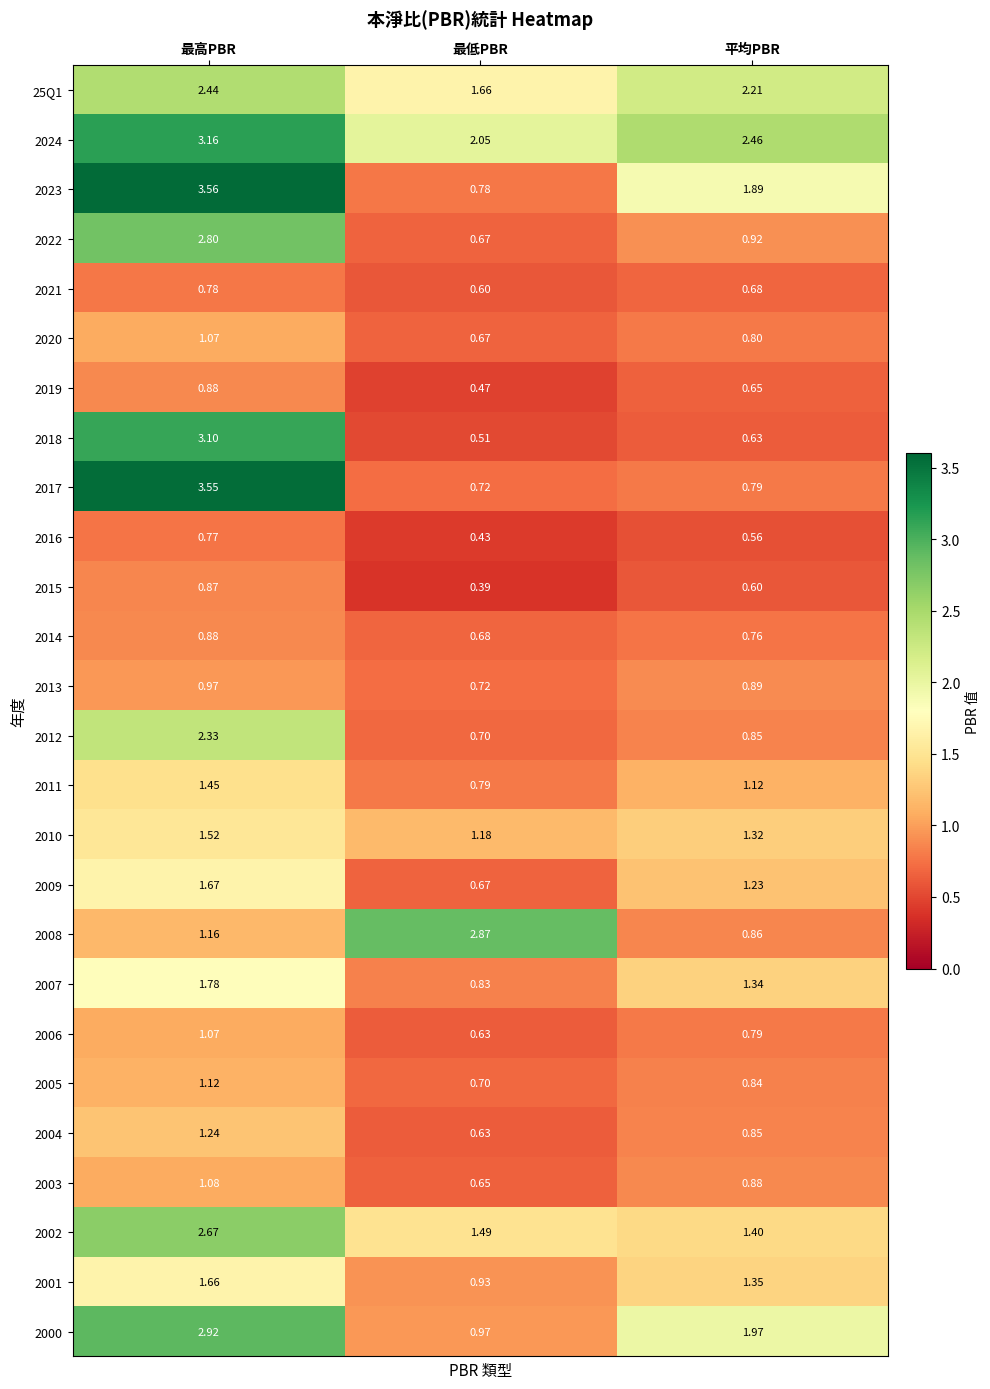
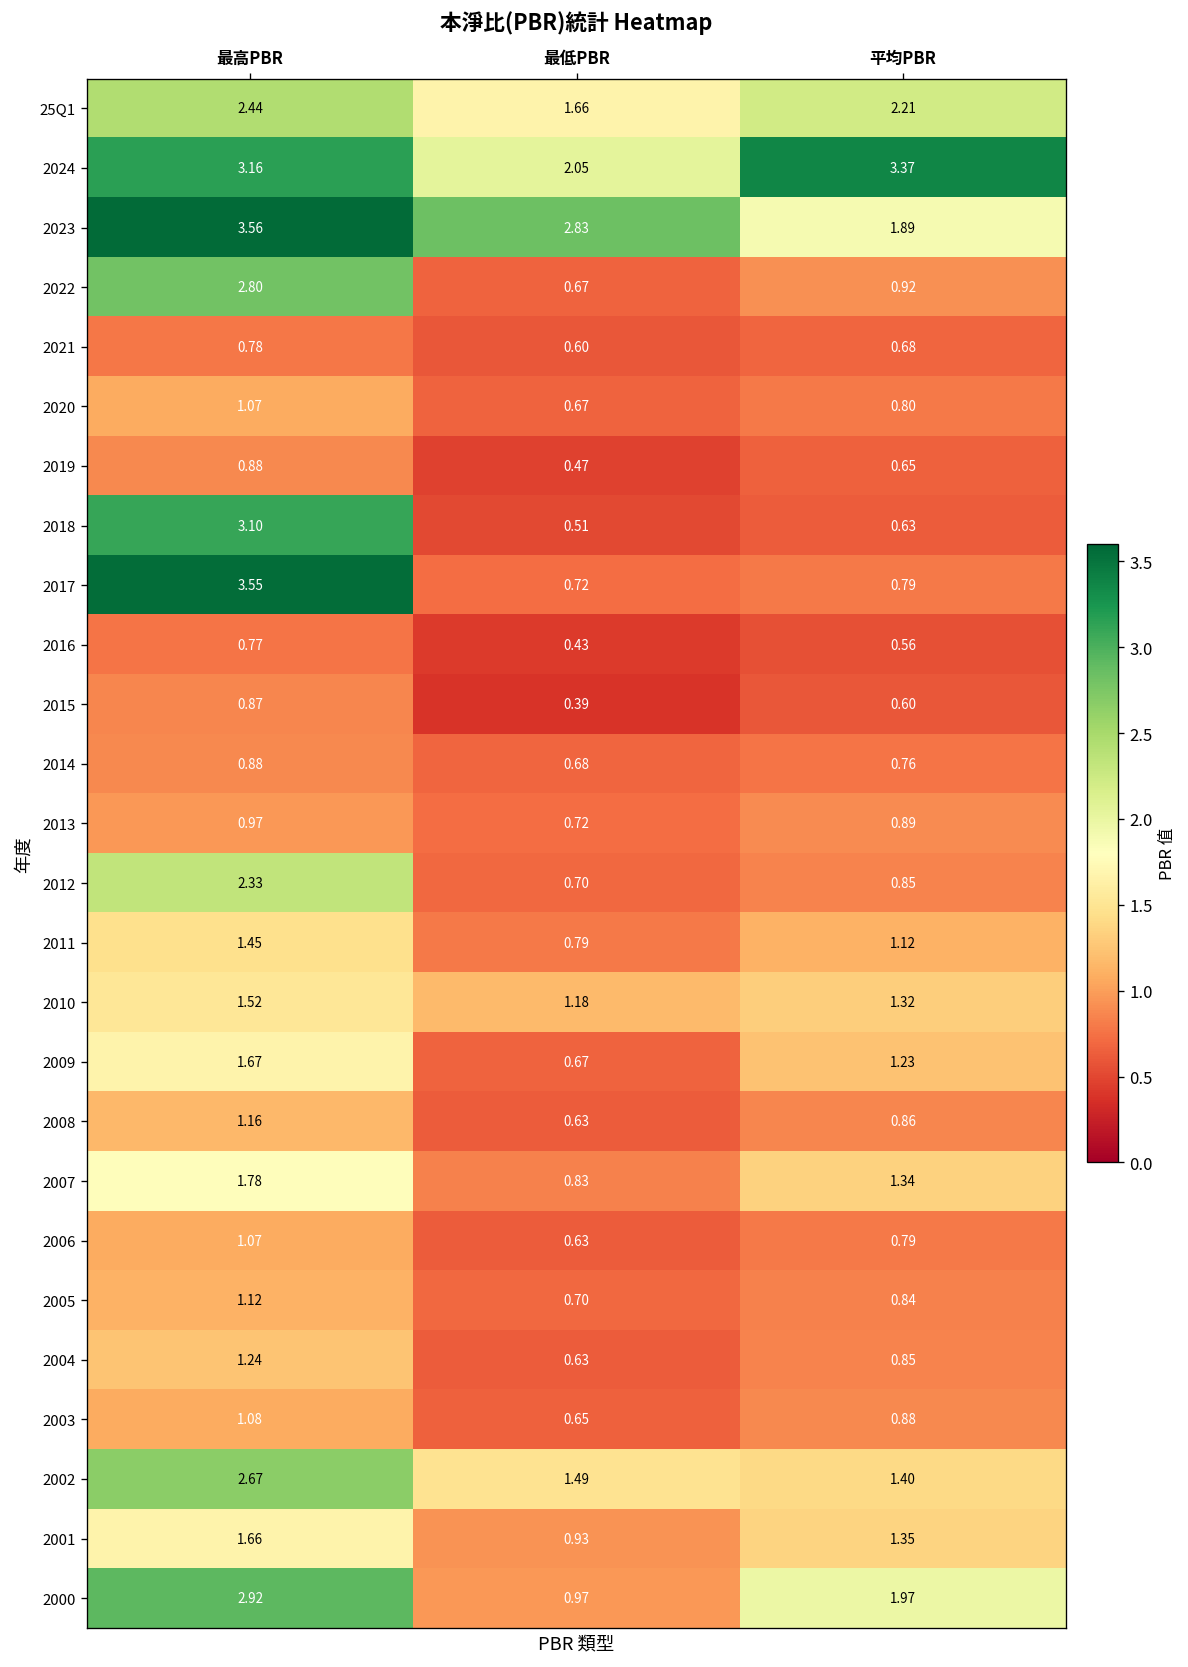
  {
    "25Q1": {
      "最高PBR": 2.44,
      "最低PBR": 1.66,
      "平均PBR": 2.21
    },
    "2024": {
      "最高PBR": 3.16,
      "最低PBR": 2.05,
-     "平均PBR": 2.46
+     "平均PBR": 3.37
    },
    "2023": {
      "最高PBR": 3.56,
-     "最低PBR": 0.78,
+     "最低PBR": 2.83,
      "平均PBR": 1.89
    },
    "2022": {
      "最高PBR": 2.80,
      "最低PBR": 0.67,
      "平均PBR": 0.92
    },
    "2021": {
      "最高PBR": 0.78,
      "最低PBR": 0.60,
      "平均PBR": 0.68
    },
    "2020": {
      "最高PBR": 1.07,
      "最低PBR": 0.67,
      "平均PBR": 0.80
    },
    "2019": {
      "最高PBR": 0.88,
      "最低PBR": 0.47,
      "平均PBR": 0.65
    },
    "2018": {
      "最高PBR": 3.10,
      "最低PBR": 0.51,
      "平均PBR": 0.63
    },
    "2017": {
      "最高PBR": 3.55,
      "最低PBR": 0.72,
      "平均PBR": 0.79
    },
    "2016": {
      "最高PBR": 0.77,
      "最低PBR": 0.43,
      "平均PBR": 0.56
    },
    "2015": {
      "最高PBR": 0.87,
      "最低PBR": 0.39,
      "平均PBR": 0.60
    },
    "2014": {
      "最高PBR": 0.88,
      "最低PBR": 0.68,
      "平均PBR": 0.76
    },
    "2013": {
      "最高PBR": 0.97,
      "最低PBR": 0.72,
      "平均PBR": 0.89
    },
    "2012": {
      "最高PBR": 2.33,
      "最低PBR": 0.70,
      "平均PBR": 0.85
    },
    "2011": {
      "最高PBR": 1.45,
      "最低PBR": 0.79,
      "平均PBR": 1.12
    },
    "2010": {
      "最高PBR": 1.52,
      "最低PBR": 1.18,
      "平均PBR": 1.32
    },
    "2009": {
      "最高PBR": 1.67,
      "最低PBR": 0.67,
      "平均PBR": 1.23
    },
    "2008": {
      "最高PBR": 1.16,
-     "最低PBR": 2.87,
+     "最低PBR": 0.63,
      "平均PBR": 0.86
    },
    "2007": {
      "最高PBR": 1.78,
      "最低PBR": 0.83,
      "平均PBR": 1.34
    },
    "2006": {
      "最高PBR": 1.07,
      "最低PBR": 0.63,
      "平均PBR": 0.79
    },
    "2005": {
      "最高PBR": 1.12,
      "最低PBR": 0.70,
      "平均PBR": 0.84
    },
    "2004": {
      "最高PBR": 1.24,
      "最低PBR": 0.63,
      "平均PBR": 0.85
    },
    "2003": {
      "最高PBR": 1.08,
      "最低PBR": 0.65,
      "平均PBR": 0.88
    },
    "2002": {
      "最高PBR": 2.67,
      "最低PBR": 1.49,
      "平均PBR": 1.40
    },
    "2001": {
      "最高PBR": 1.66,
      "最低PBR": 0.93,
      "平均PBR": 1.35
    },
    "2000": {
      "最高PBR": 2.92,
      "最低PBR": 0.97,
      "平均PBR": 1.97
    }
  }
